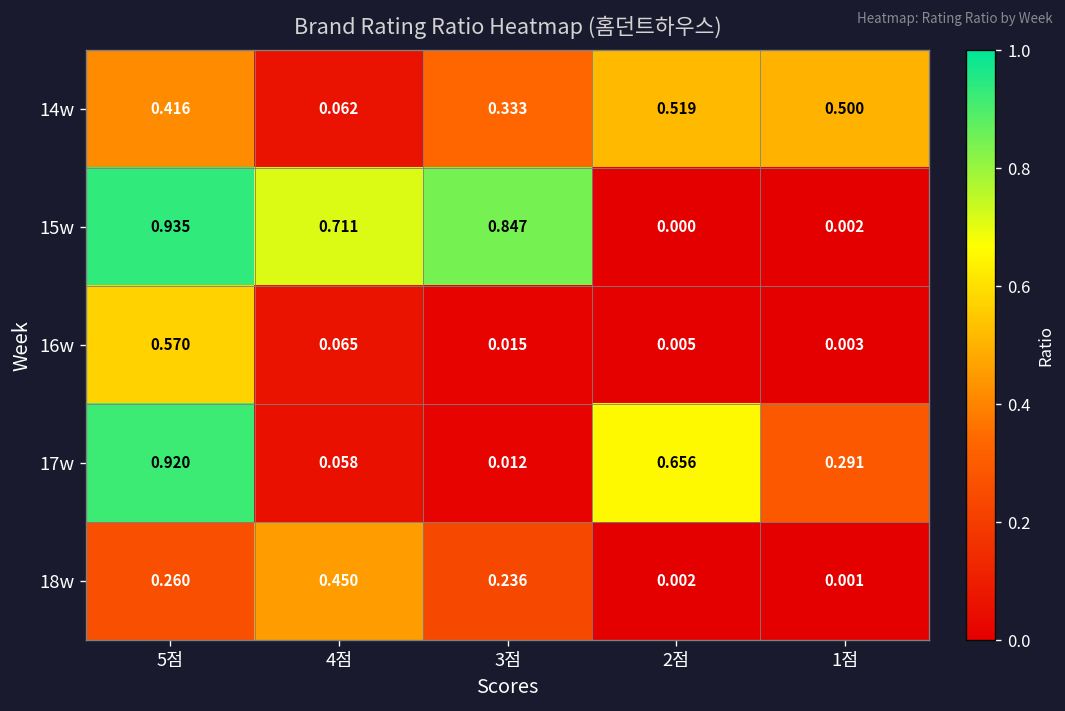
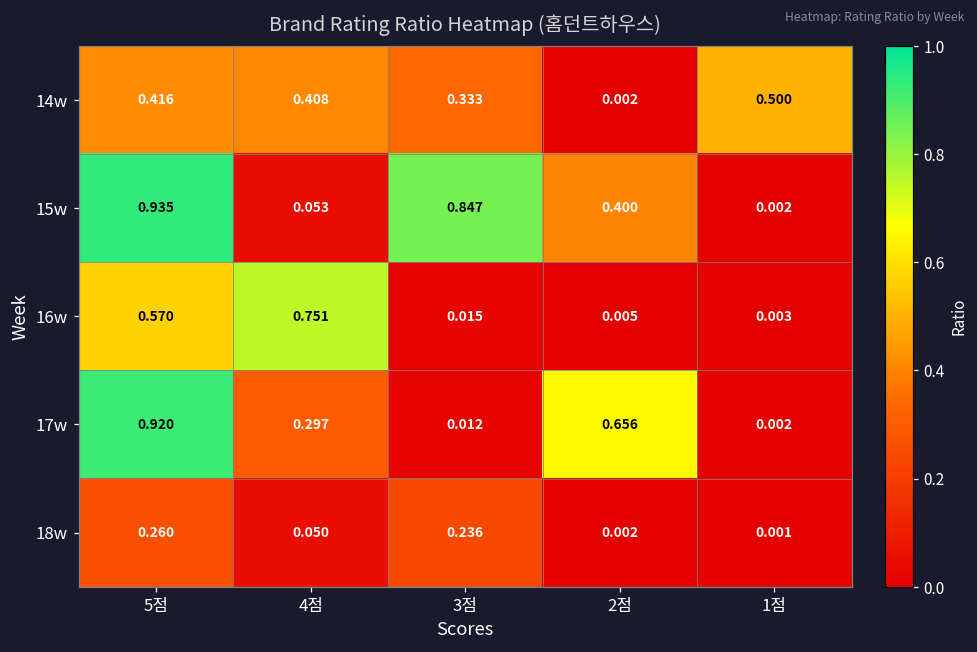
  {
    "14w": {
      "5점": 0.416,
-     "4점": 0.062,
+     "4점": 0.408,
      "3점": 0.333,
-     "2점": 0.519,
+     "2점": 0.002,
      "1점": 0.500
    },
    "15w": {
      "5점": 0.935,
-     "4점": 0.711,
+     "4점": 0.053,
      "3점": 0.847,
-     "2점": 0.000,
+     "2점": 0.400,
      "1점": 0.002
    },
    "16w": {
      "5점": 0.570,
-     "4점": 0.065,
+     "4점": 0.751,
      "3점": 0.015,
      "2점": 0.005,
      "1점": 0.003
    },
    "17w": {
      "5점": 0.920,
-     "4점": 0.058,
+     "4점": 0.297,
      "3점": 0.012,
      "2점": 0.656,
-     "1점": 0.291
+     "1점": 0.002
    },
    "18w": {
      "5점": 0.260,
-     "4점": 0.450,
+     "4점": 0.050,
      "3점": 0.236,
      "2점": 0.002,
      "1점": 0.001
    }
  }
